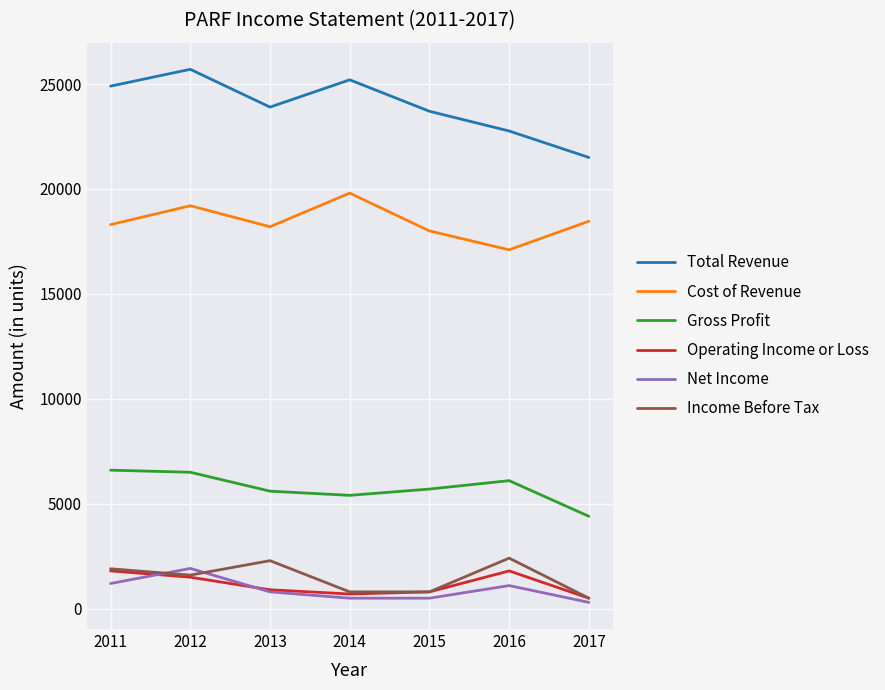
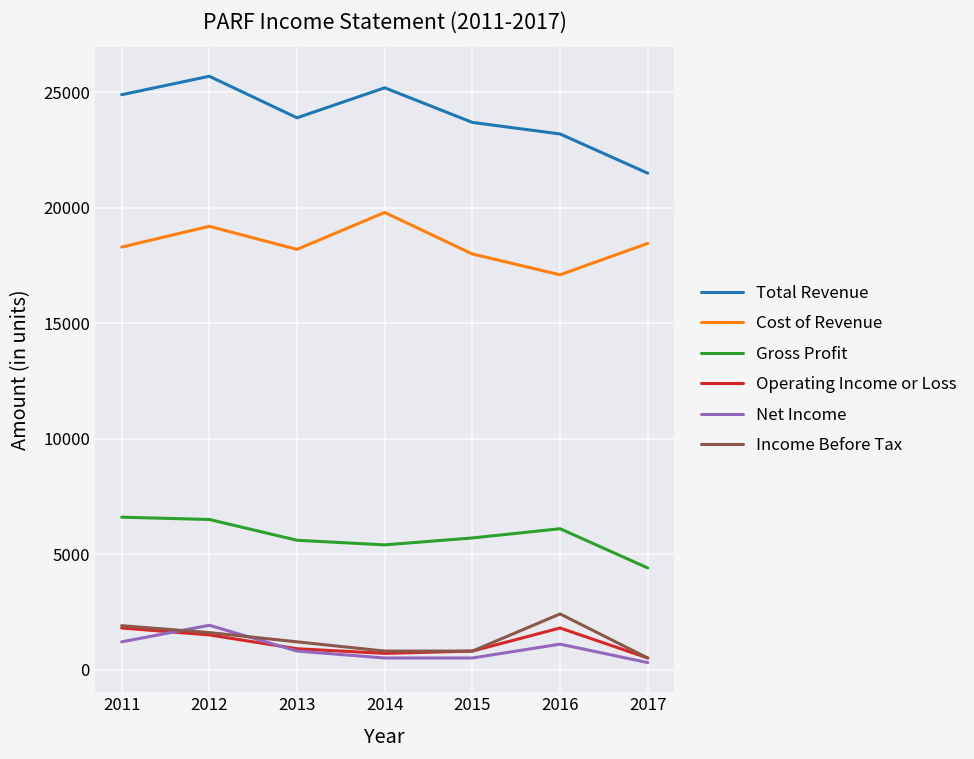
  {
    "Total Revenue": {
      "2011": 24900,
      "2012": 25700,
      "2013": 23900,
      "2014": 25200,
      "2015": 23700,
-     "2016": 22800,
+     "2016": 23200,
      "2017": 21500
    },
    "Cost of Revenue": {
      "2011": 18300,
      "2012": 19200,
      "2013": 18200,
      "2014": 19800,
      "2015": 18000,
      "2016": 17100,
      "2017": 18500
    },
    "Gross Profit": {
      "2011": 6600,
      "2012": 6500,
      "2013": 5600,
      "2014": 5400,
      "2015": 5700,
      "2016": 6100,
      "2017": 4400
    },
    "Operating Income or Loss": {
      "2016": 1800
    },
    "Net Income": {
      "2011": 1200,
      "2012": 1900,
      "2014": 500,
      "2015": 500,
      "2016": 1100,
      "2017": 300
    },
    "Income Before Tax": {
-     "2013": 2300,
+     "2013": 1200,
      "2016": 2400
    }
  }
